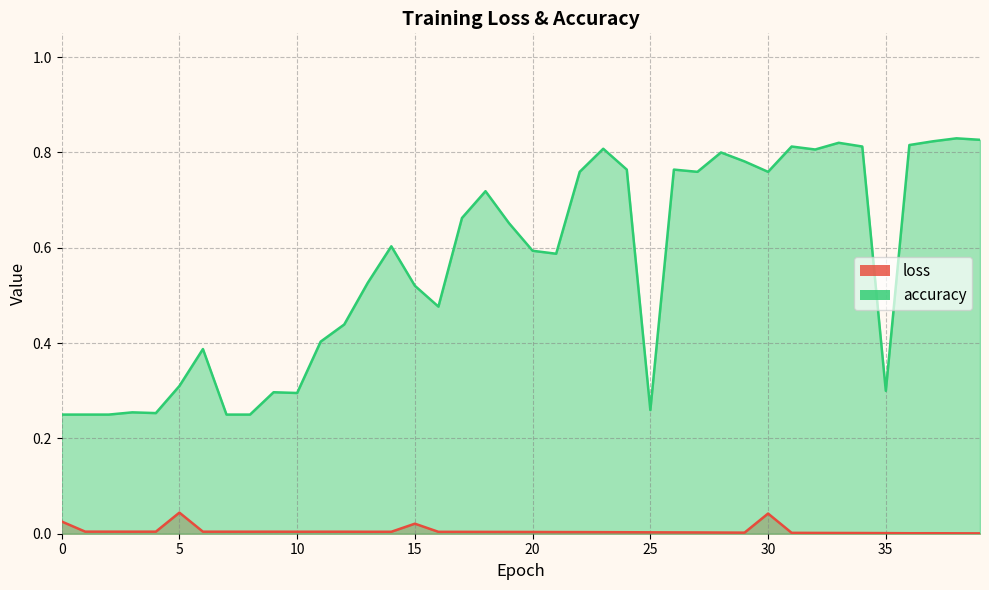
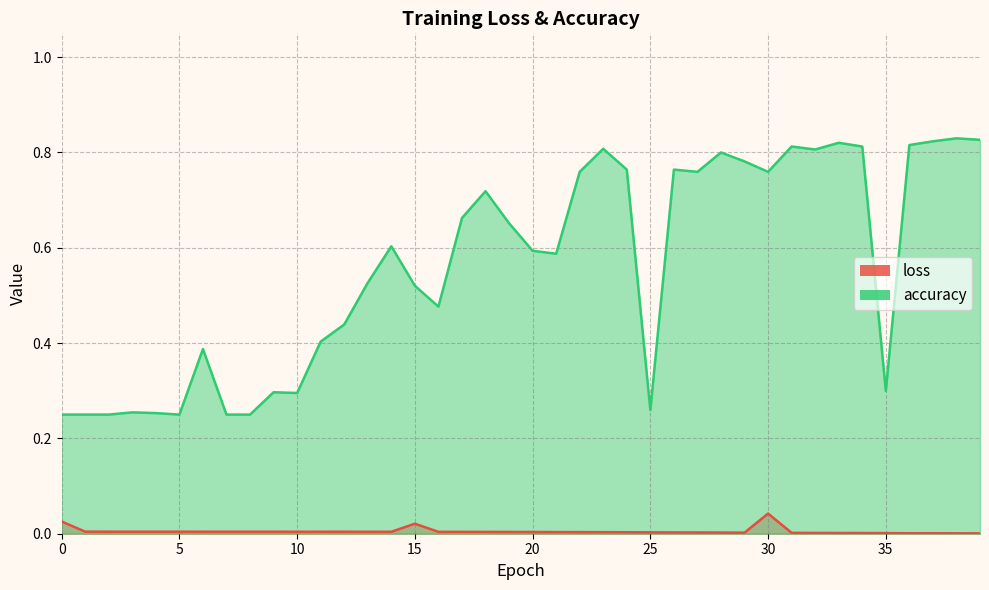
  {
    "loss": {
      "0": 0.03,
-     "5": 0.04,
+     "5": 0.00,
      "10": 0.00,
      "15": 0.02,
      "20": 0.00,
      "25": 0.00,
      "30": 0.04,
      "35": 0.00
    },
    "accuracy": {
      "0": 0.25,
-     "5": 0.31,
+     "5": 0.25,
      "10": 0.30,
      "15": 0.52,
      "20": 0.59,
      "25": 0.26,
      "30": 0.76,
      "35": 0.30
    }
  }
